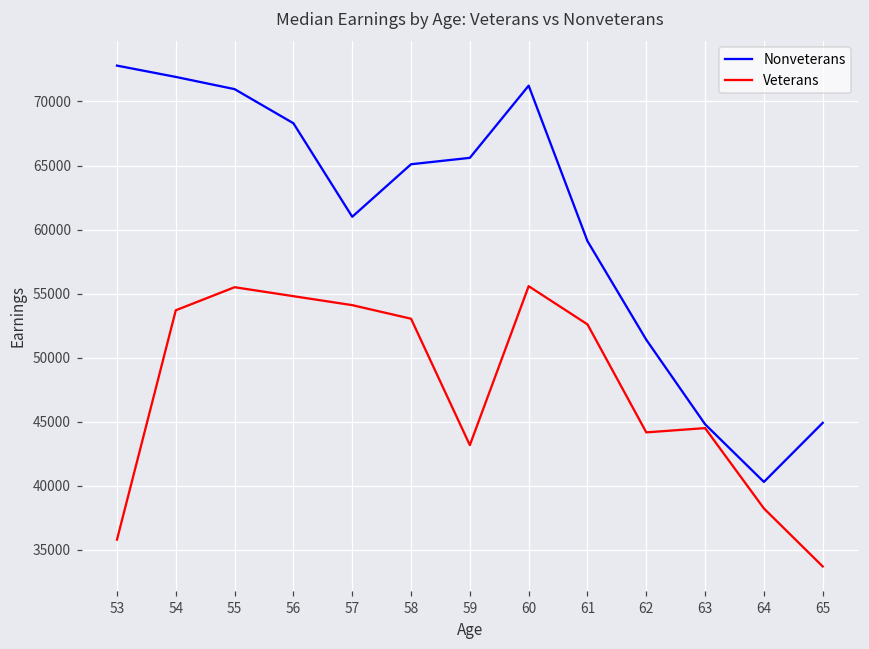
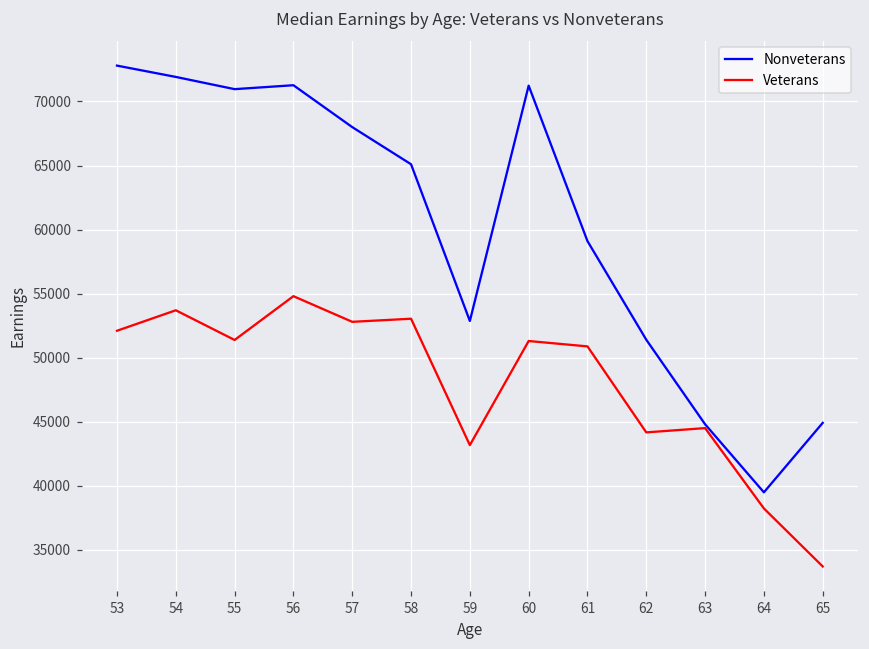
  {
    "Nonveterans": {
      "53": 72800,
      "54": 71900,
      "55": 71000,
-     "56": 68300,
-     "57": 61000,
+     "56": 71300,
+     "57": 68000,
      "58": 65100,
-     "59": 65600,
+     "59": 52900,
      "60": 71200,
      "61": 59100,
      "62": 51400,
      "63": 44800,
-     "64": 40300,
+     "64": 39500,
      "65": 44900
    },
    "Veterans": {
-     "53": 35800,
+     "53": 52100,
      "54": 53700,
-     "55": 55500,
+     "55": 51400,
      "56": 54800,
-     "57": 54100,
+     "57": 52800,
      "58": 53000,
      "59": 43200,
-     "60": 55600,
-     "61": 52600,
+     "60": 51300,
+     "61": 50900,
      "62": 44200,
      "63": 44500,
      "64": 38200,
      "65": 33700
    }
  }
